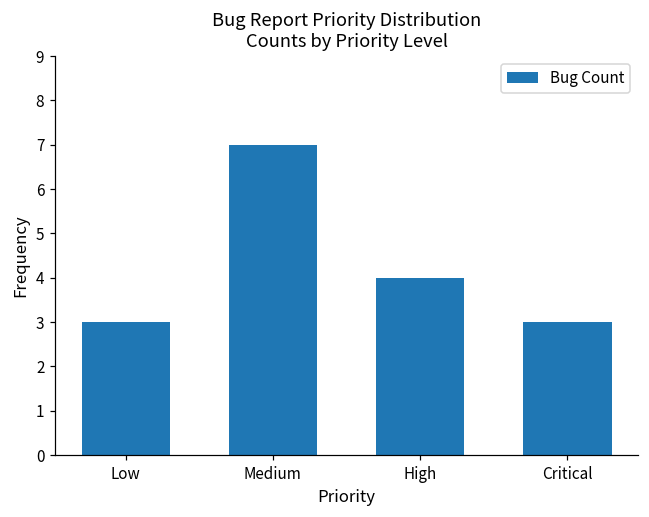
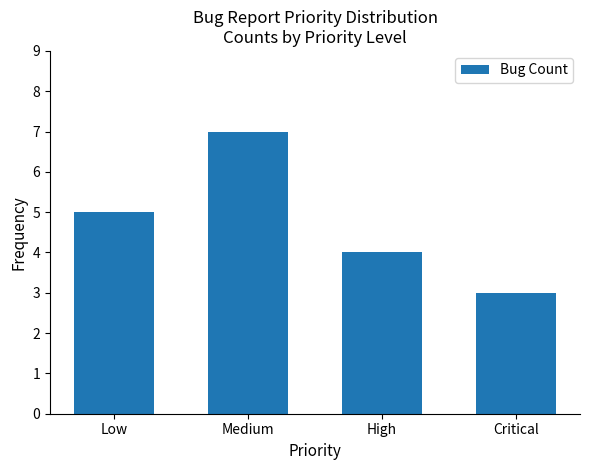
  {
-   "Low": 3,
+   "Low": 5,
    "Medium": 7,
    "High": 4,
    "Critical": 3
  }
